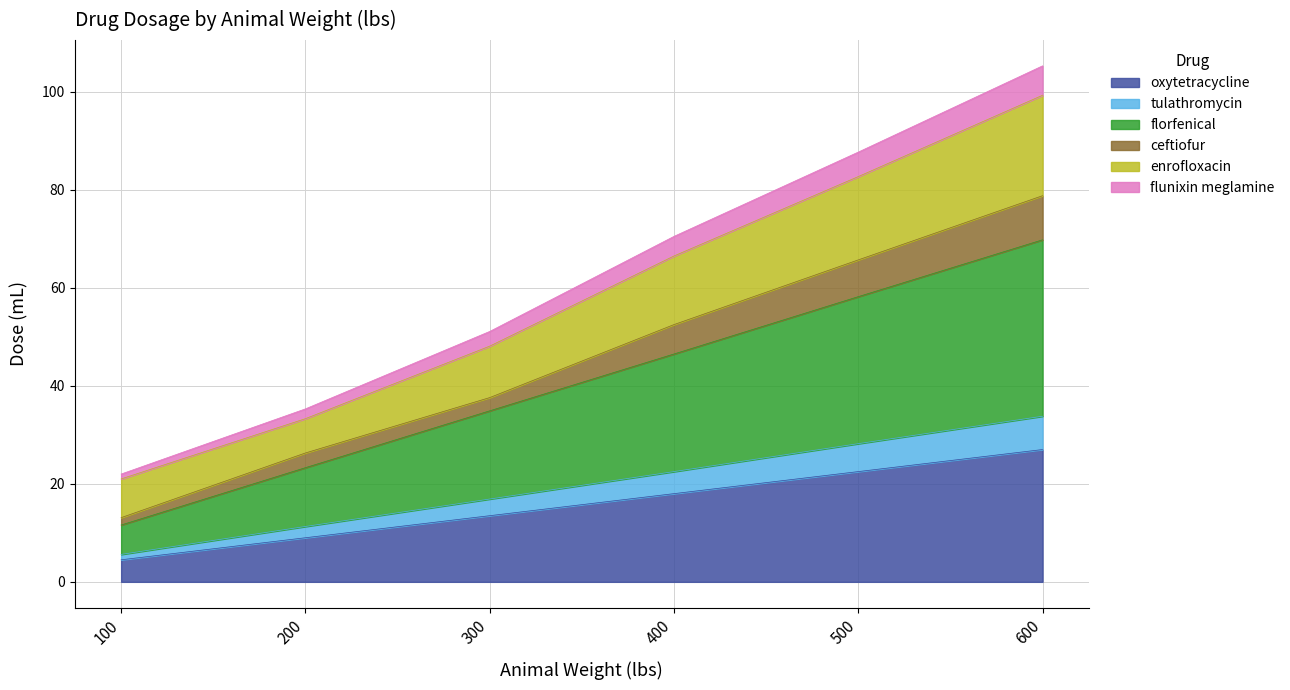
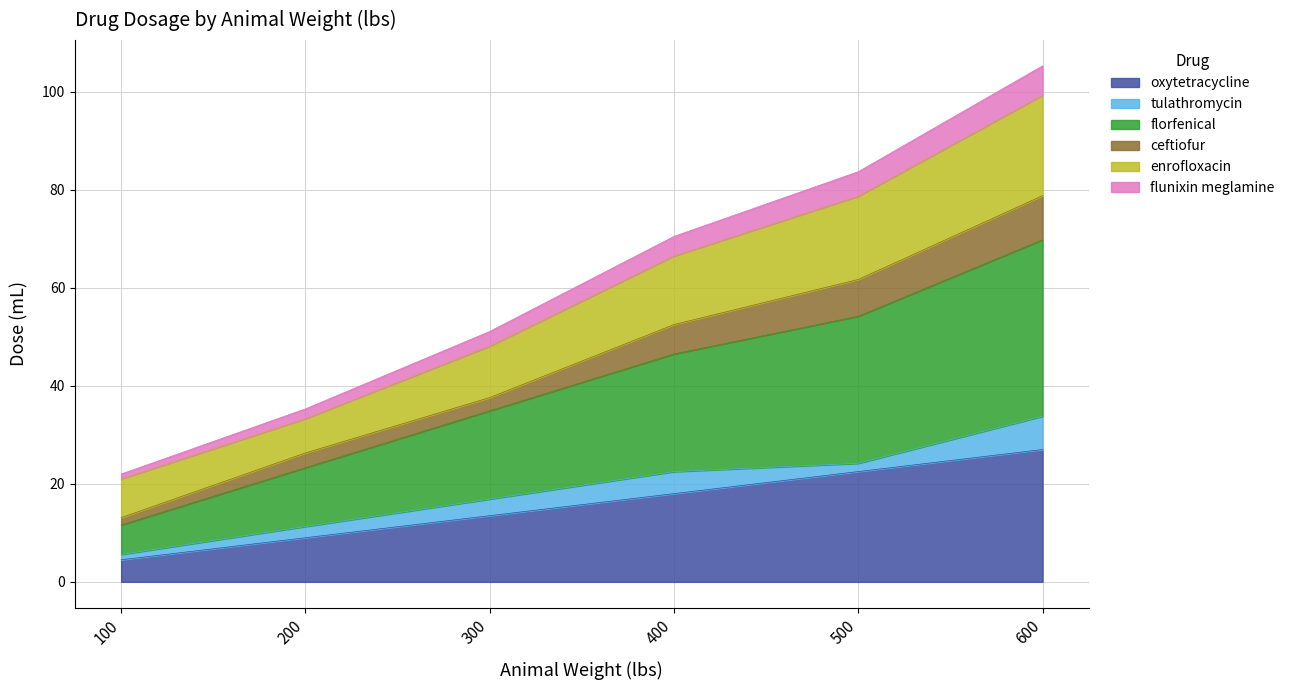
  {
    "oxytetracycline": {
      "100": 5,
      "200": 9,
      "300": 14,
      "400": 18,
      "500": 23,
      "600": 27
    },
    "tulathromycin": {
      "100": 1,
      "200": 2,
      "300": 3,
      "400": 5,
-     "500": 6,
+     "500": 2,
      "600": 7
    },
    "florfenical": {
      "100": 6,
      "200": 12,
      "300": 18,
      "400": 24,
      "500": 30,
      "600": 36
    },
    "ceftiofur": {
      "100": 2,
      "200": 3,
      "300": 3,
      "400": 6,
      "500": 8,
      "600": 9
    },
    "enrofloxacin": {
      "100": 8,
      "200": 7,
      "300": 11,
      "400": 14,
      "500": 17,
      "600": 21
    },
    "flunixin meglamine": {
      "100": 1,
      "200": 2,
      "300": 3,
      "400": 4,
      "500": 5,
      "600": 6
    }
  }
